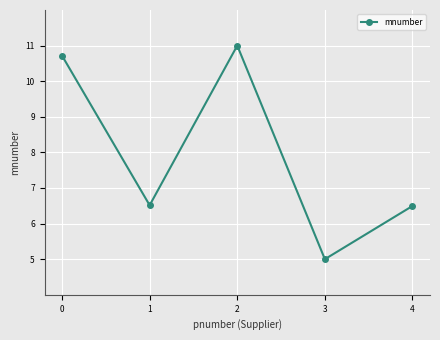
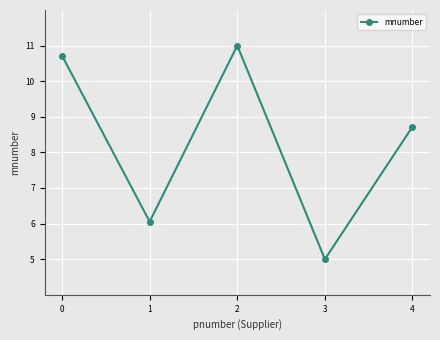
  {
    "0": 10.7,
-   "1": 6.5,
+   "1": 6.1,
    "2": 11.0,
    "3": 5.0,
-   "4": 6.5
+   "4": 8.7
  }
